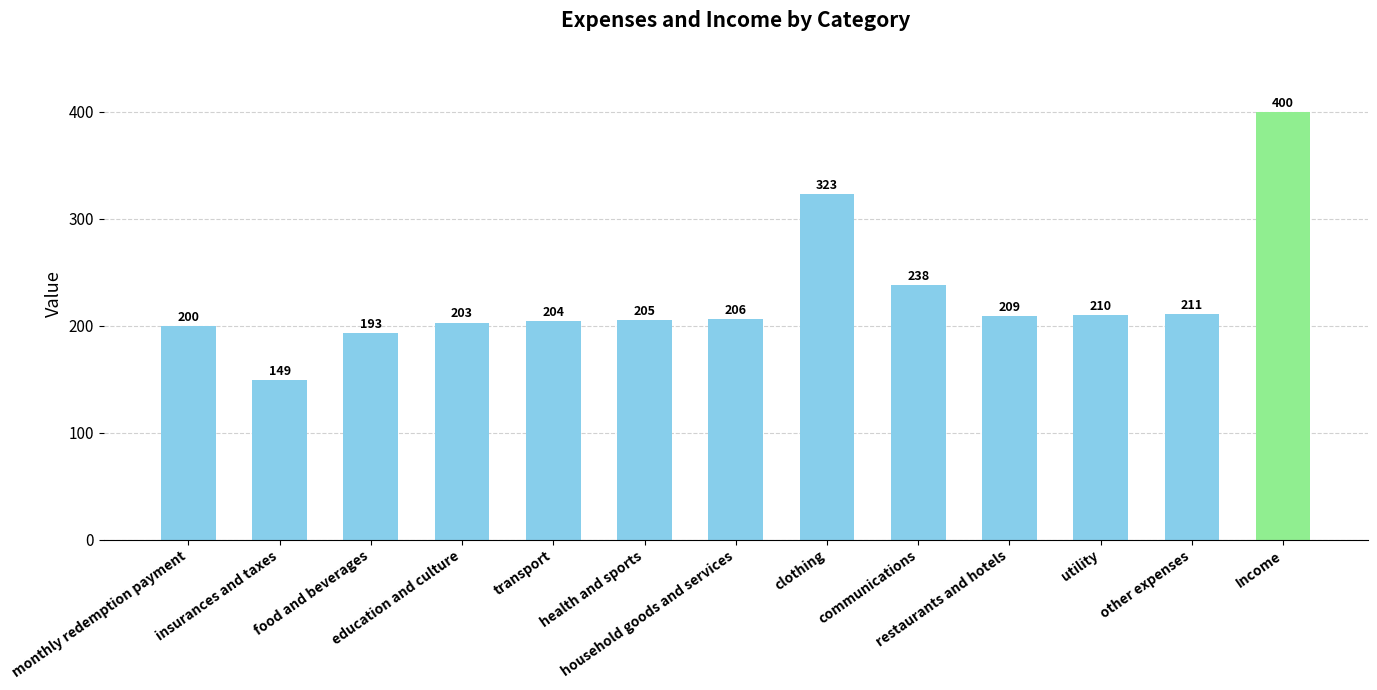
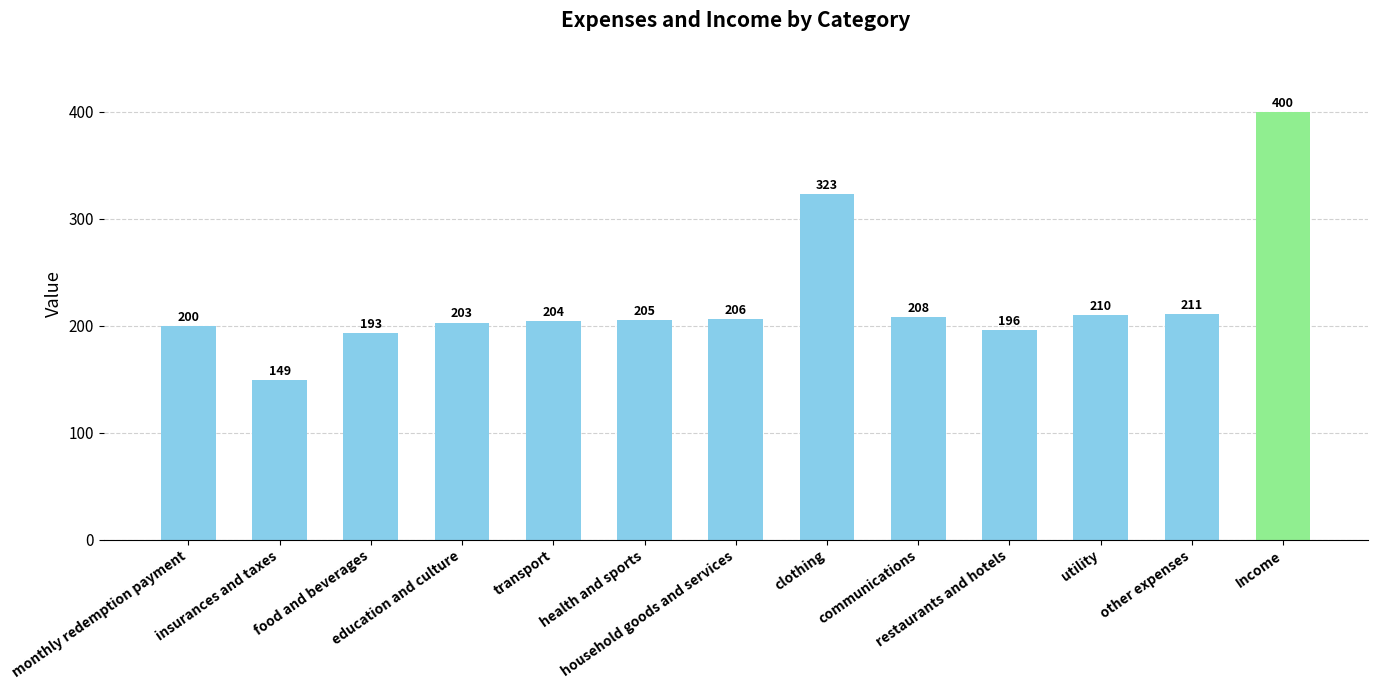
  {
    "monthly redemption payment": 200,
    "insurances and taxes": 149,
    "food and beverages": 193,
    "education and culture": 203,
    "transport": 204,
    "health and sports": 205,
    "household goods and services": 206,
    "clothing": 323,
-   "communications": 238,
-   "restaurants and hotels": 209,
+   "communications": 208,
+   "restaurants and hotels": 196,
    "utility": 210,
    "other expenses": 211,
    "Income": 400
  }
